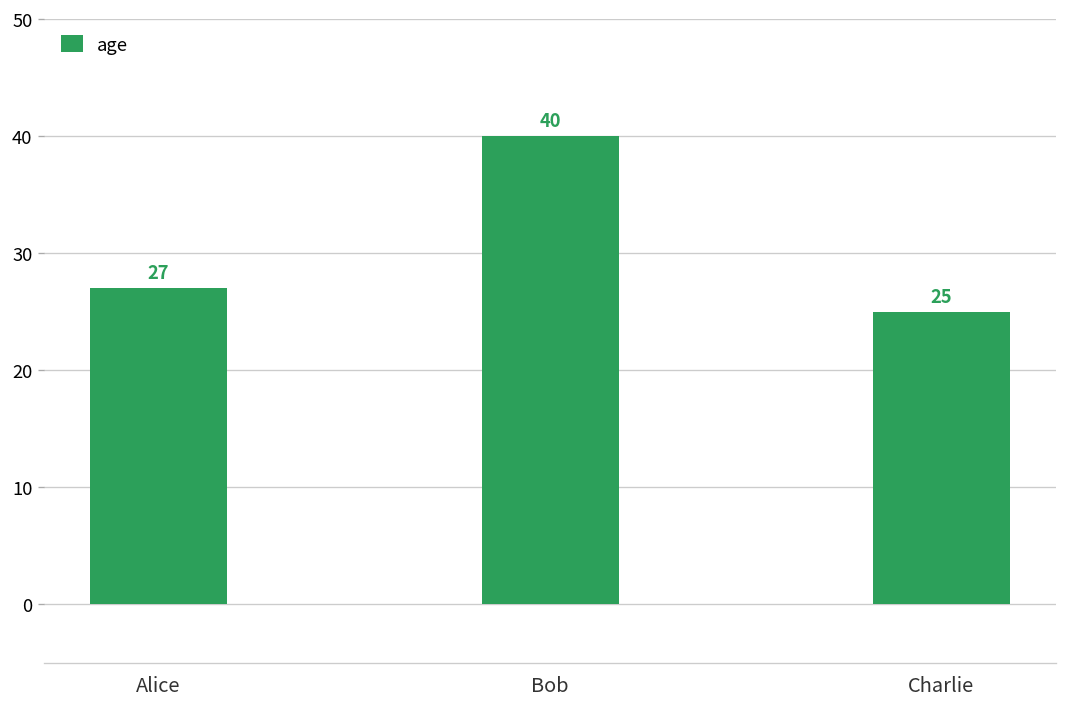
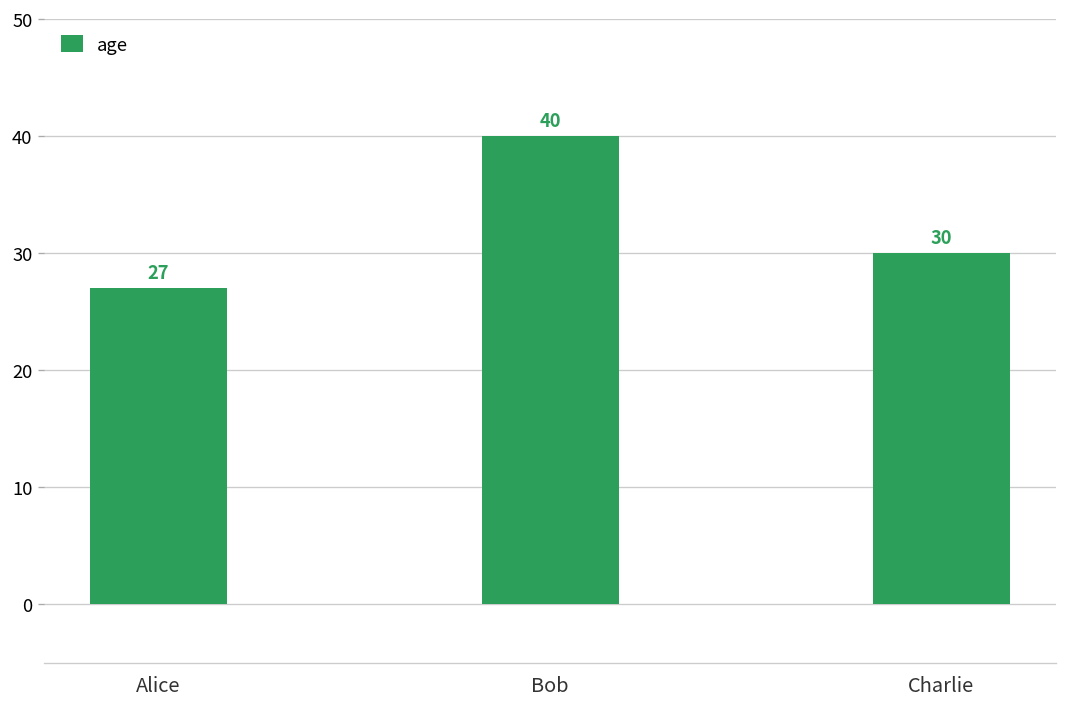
  {
    "Alice": 27,
    "Bob": 40,
-   "Charlie": 25
+   "Charlie": 30
  }
